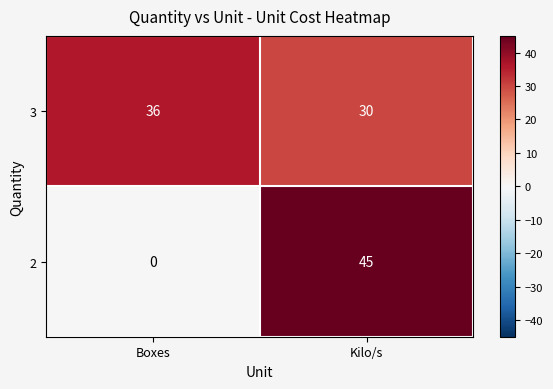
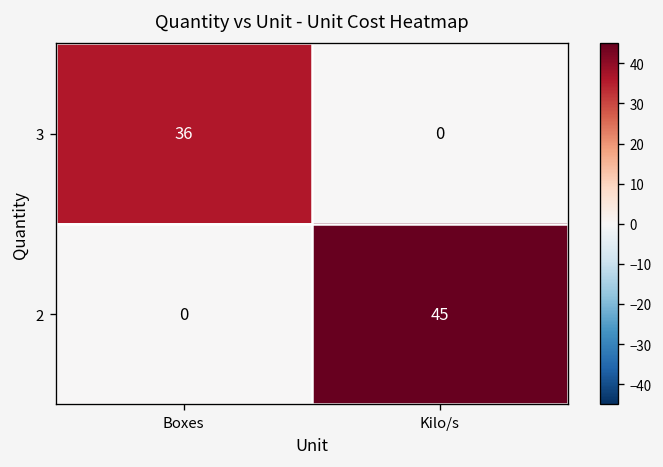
  {
    "3": {
      "Boxes": 36,
-     "Kilo/s": 30
+     "Kilo/s": 0
    },
    "2": {
      "Boxes": 0,
      "Kilo/s": 45
    }
  }
